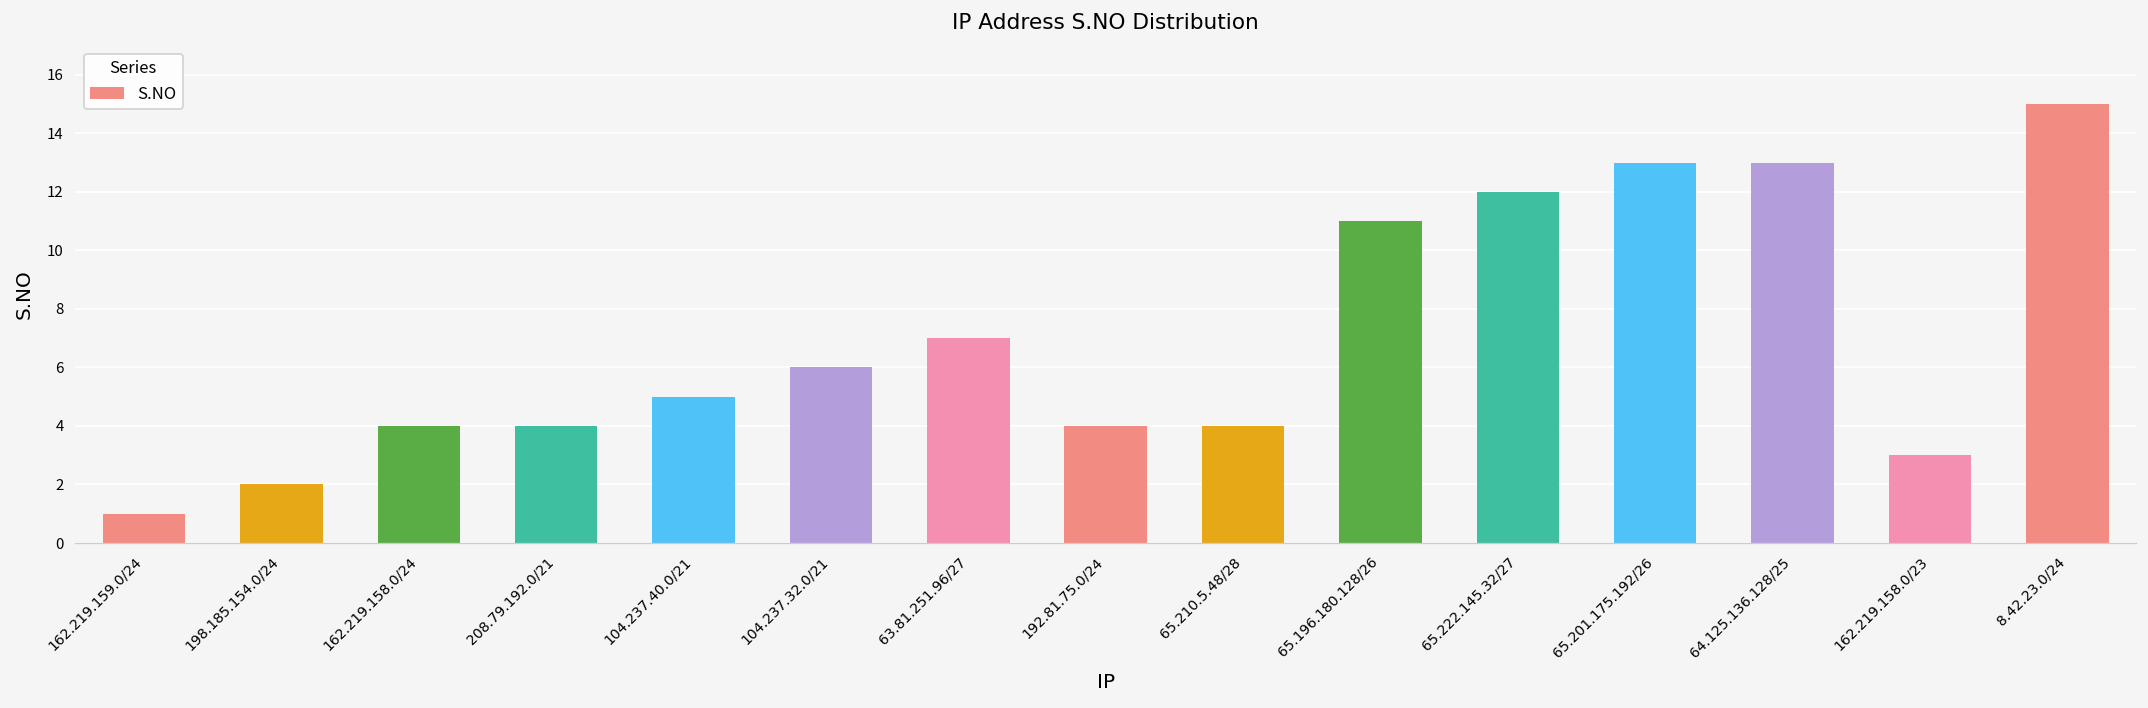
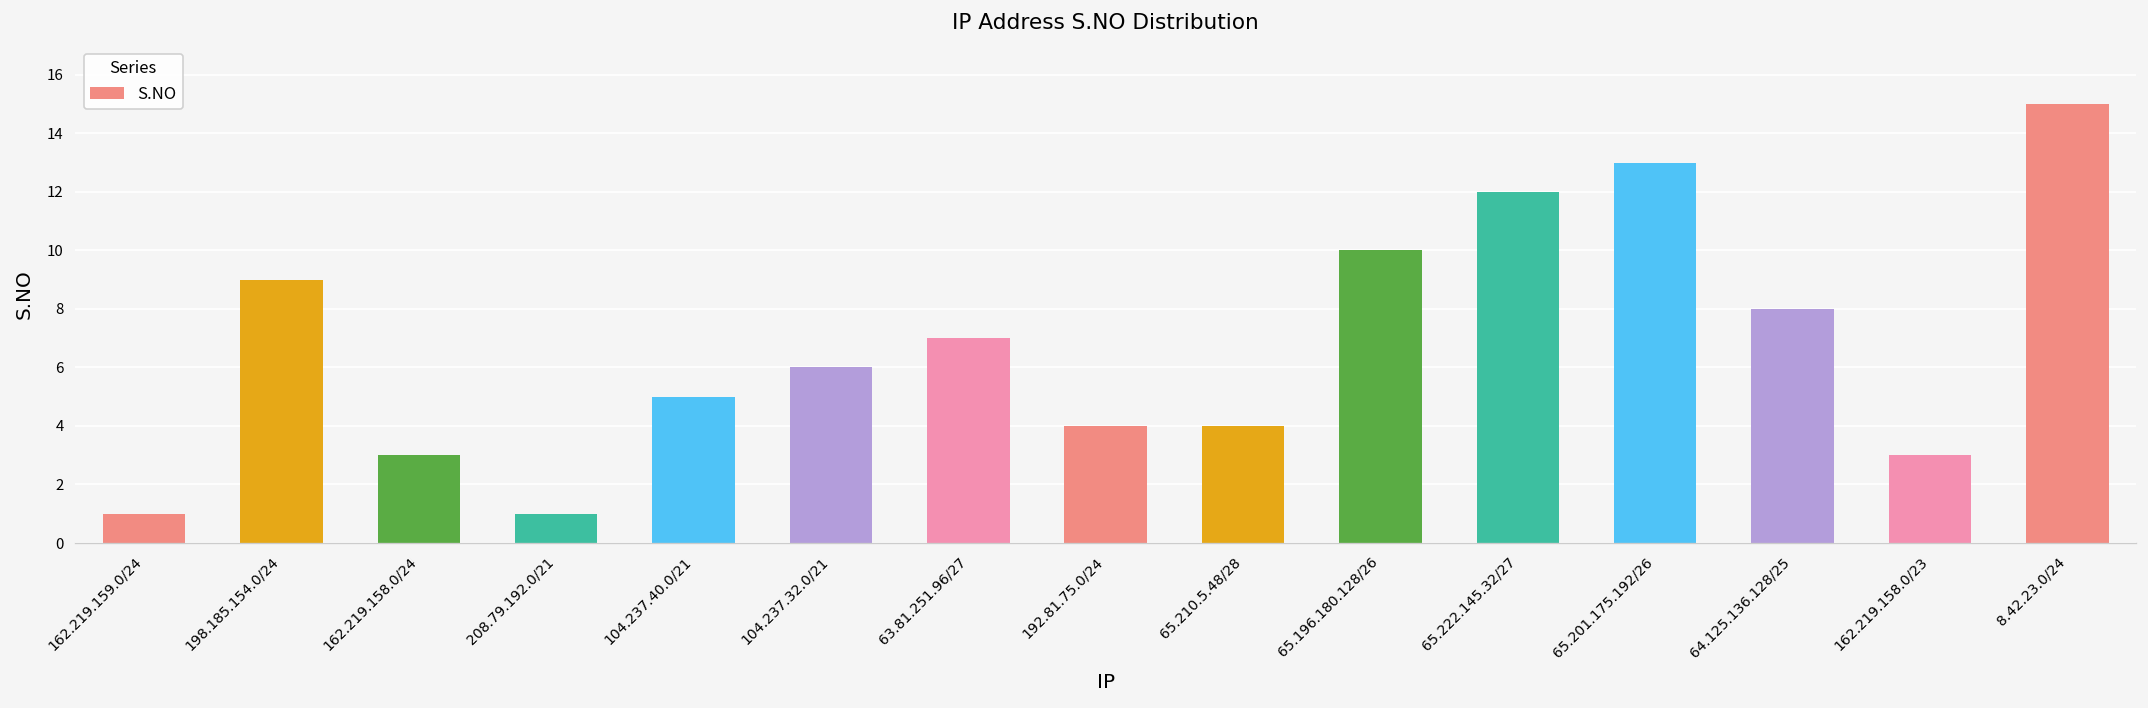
  {
    "162.219.159.0/24": 1,
-   "198.185.154.0/24": 2,
-   "162.219.158.0/24": 4,
-   "208.79.192.0/21": 4,
+   "198.185.154.0/24": 9,
+   "162.219.158.0/24": 3,
+   "208.79.192.0/21": 1,
    "104.237.40.0/21": 5,
    "104.237.32.0/21": 6,
    "63.81.251.96/27": 7,
    "192.81.75.0/24": 4,
    "65.210.5.48/28": 4,
-   "65.196.180.128/26": 11,
+   "65.196.180.128/26": 10,
    "65.222.145.32/27": 12,
    "65.201.175.192/26": 13,
-   "64.125.136.128/25": 13,
+   "64.125.136.128/25": 8,
    "162.219.158.0/23": 3,
    "8.42.23.0/24": 15
  }
